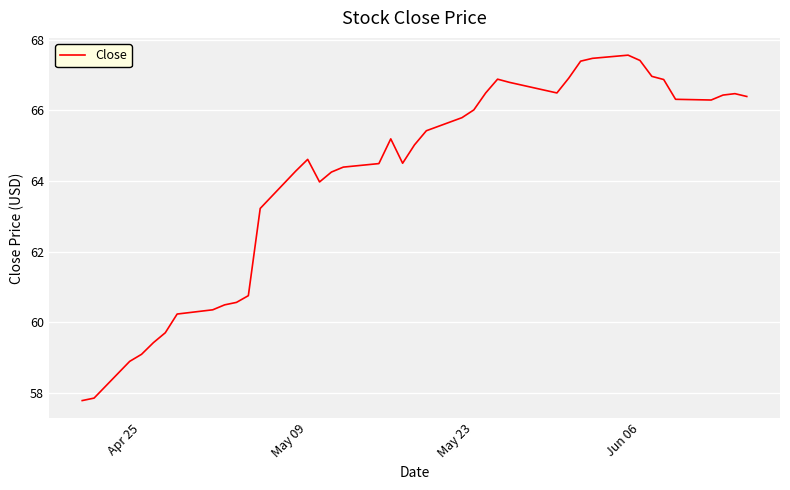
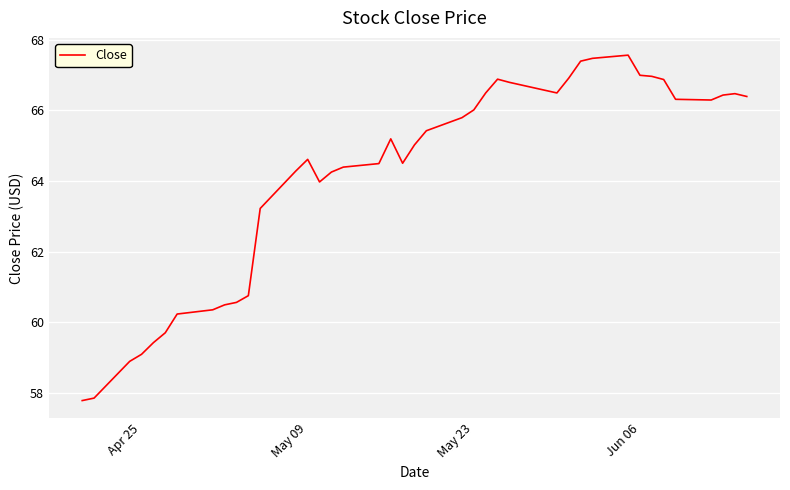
  {
    "Apr 25": 59.1,
    "May 09": 64.6,
    "May 23": 66.0,
-   "Jun 06": 67.4
+   "Jun 06": 67.0
  }
